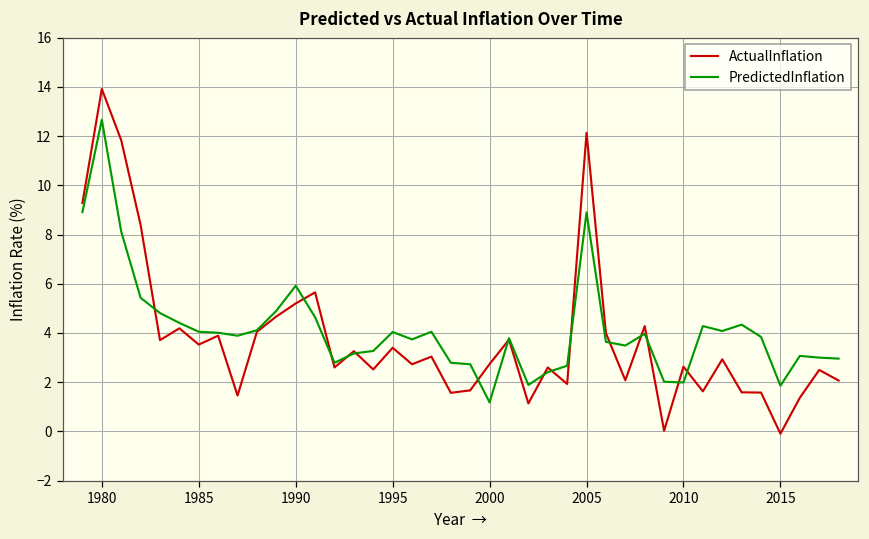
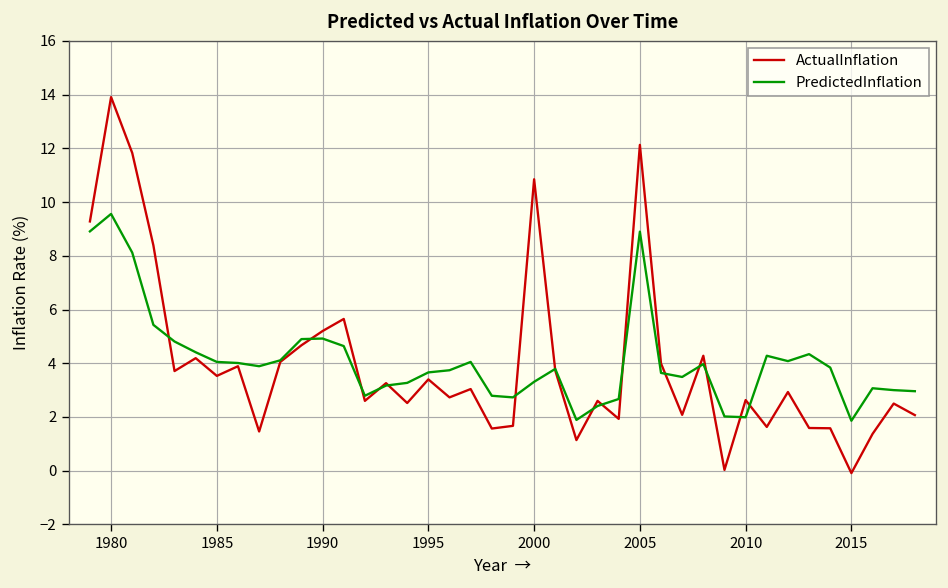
  {
    "ActualInflation": {
      "1980": 13.9,
      "1985": 3.5,
      "1990": 5.2,
      "1995": 3.4,
-     "2000": 2.7,
+     "2000": 10.9,
      "2005": 12.1,
      "2010": 2.6,
      "2015": -0.1
    },
    "PredictedInflation": {
-     "1980": 12.7,
+     "1980": 9.6,
      "1985": 4.1,
-     "1990": 5.9,
-     "1995": 4.0,
-     "2000": 1.2,
+     "1990": 4.9,
+     "1995": 3.7,
+     "2000": 3.3,
      "2005": 8.9,
      "2010": 2.0,
      "2015": 1.9
    }
  }
